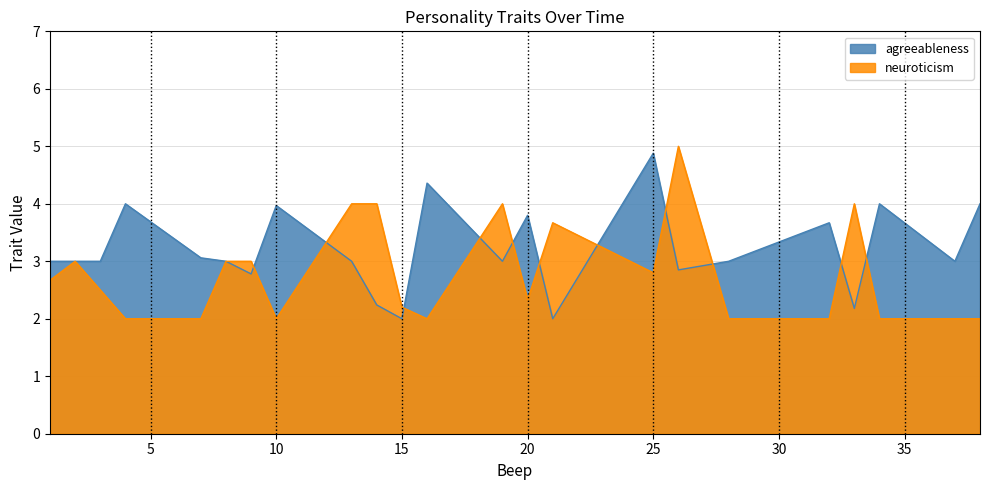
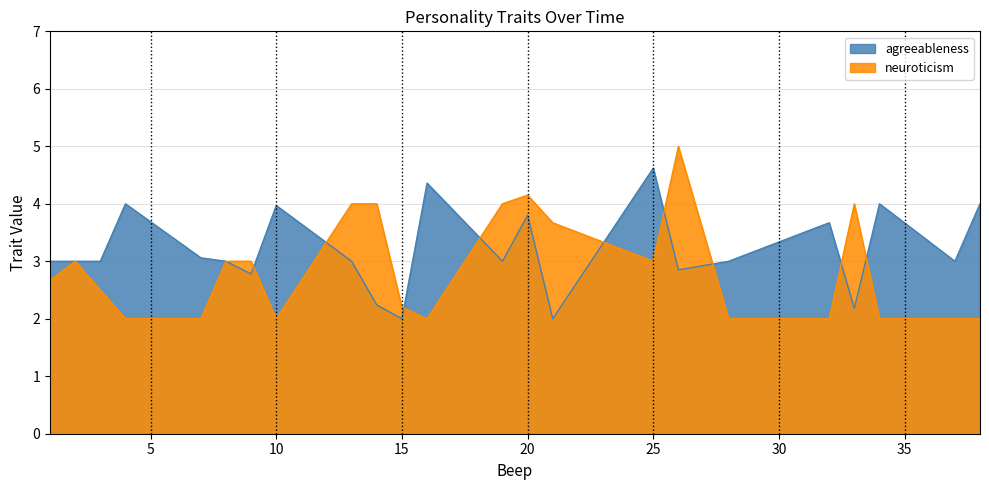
  {
    "agreeableness": {
      "10": 4.0,
      "15": 2.0,
      "20": 3.8,
-     "25": 4.9
+     "25": 4.6
    },
    "neuroticism": {
      "10": 2.0,
      "15": 2.2,
-     "20": 2.3,
-     "25": 2.8
+     "20": 4.2,
+     "25": 3.0
    }
  }
